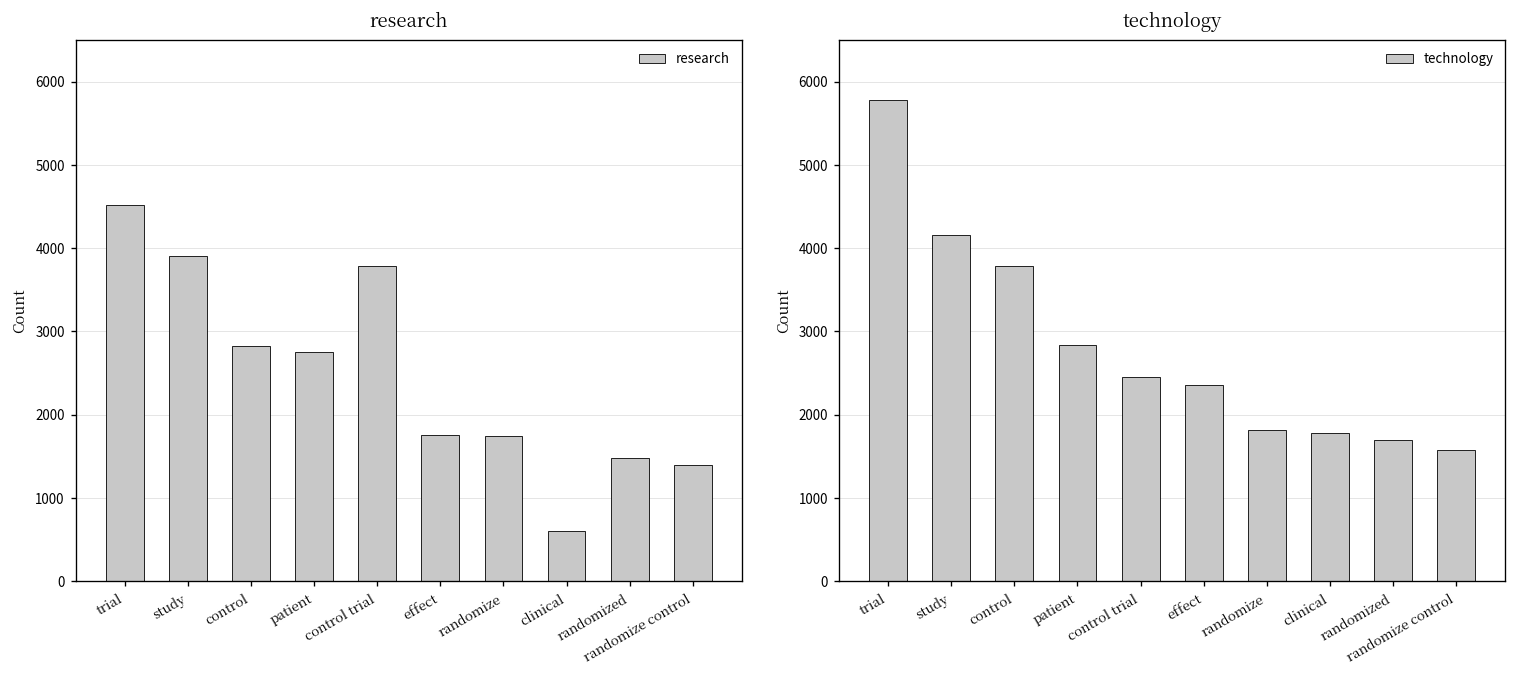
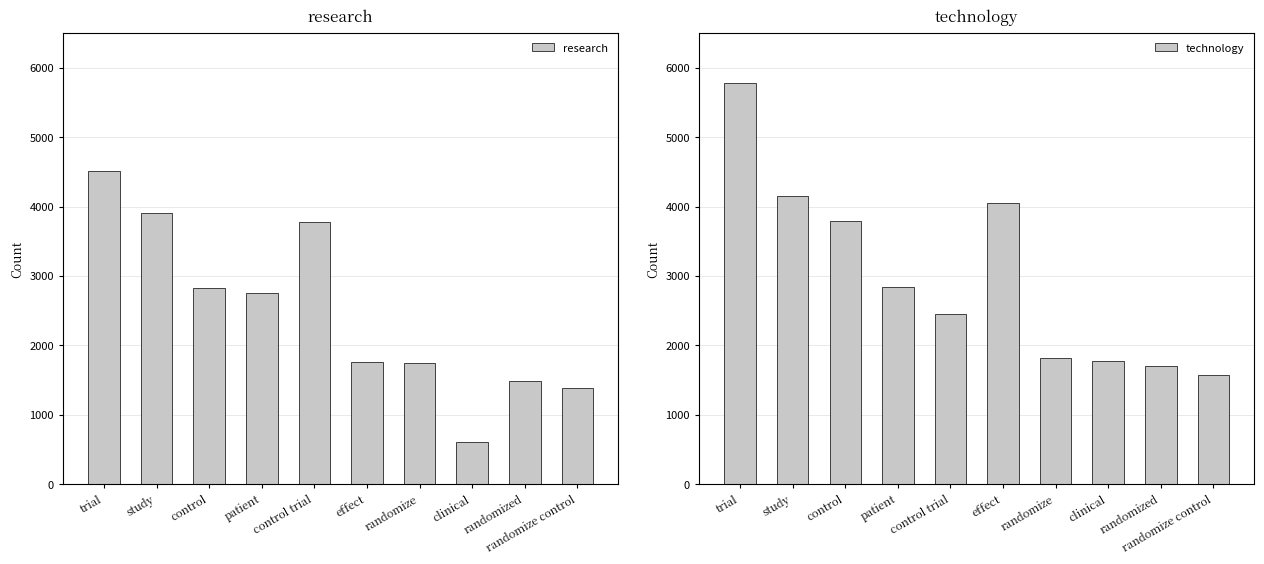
  {
    "research": {
      "trial": 4500,
      "study": 3900,
      "control": 2800,
      "patient": 2800,
      "control trial": 3800,
      "effect": 1800,
      "randomize": 1700,
      "clinical": 600,
      "randomized": 1500,
      "randomize control": 1400
    },
    "technology": {
      "trial": 5800,
      "study": 4200,
      "control": 3800,
      "patient": 2800,
      "control trial": 2400,
-     "effect": 2400,
+     "effect": 4100,
      "randomize": 1800,
      "clinical": 1800,
      "randomized": 1700,
      "randomize control": 1600
    }
  }
